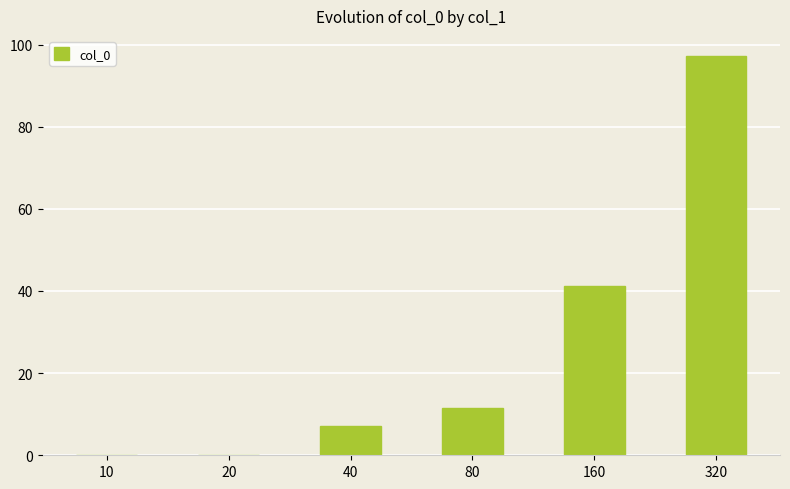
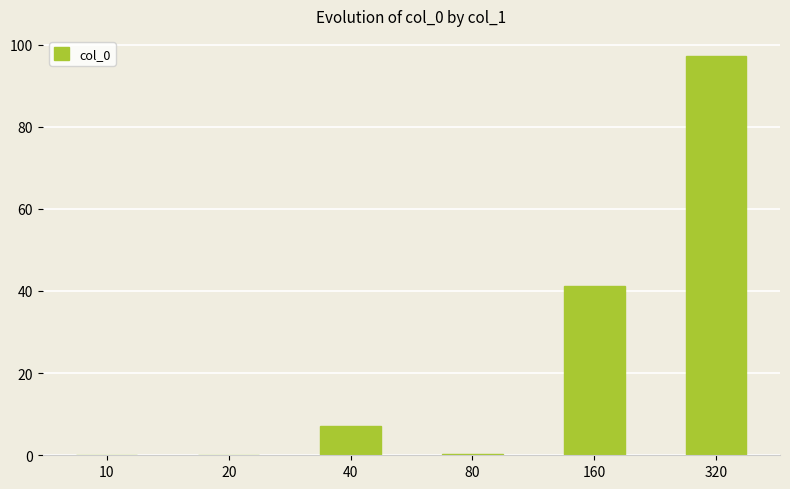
  {
    "40": 7,
-   "80": 11,
+   "80": 0,
    "160": 41,
    "320": 97
  }
